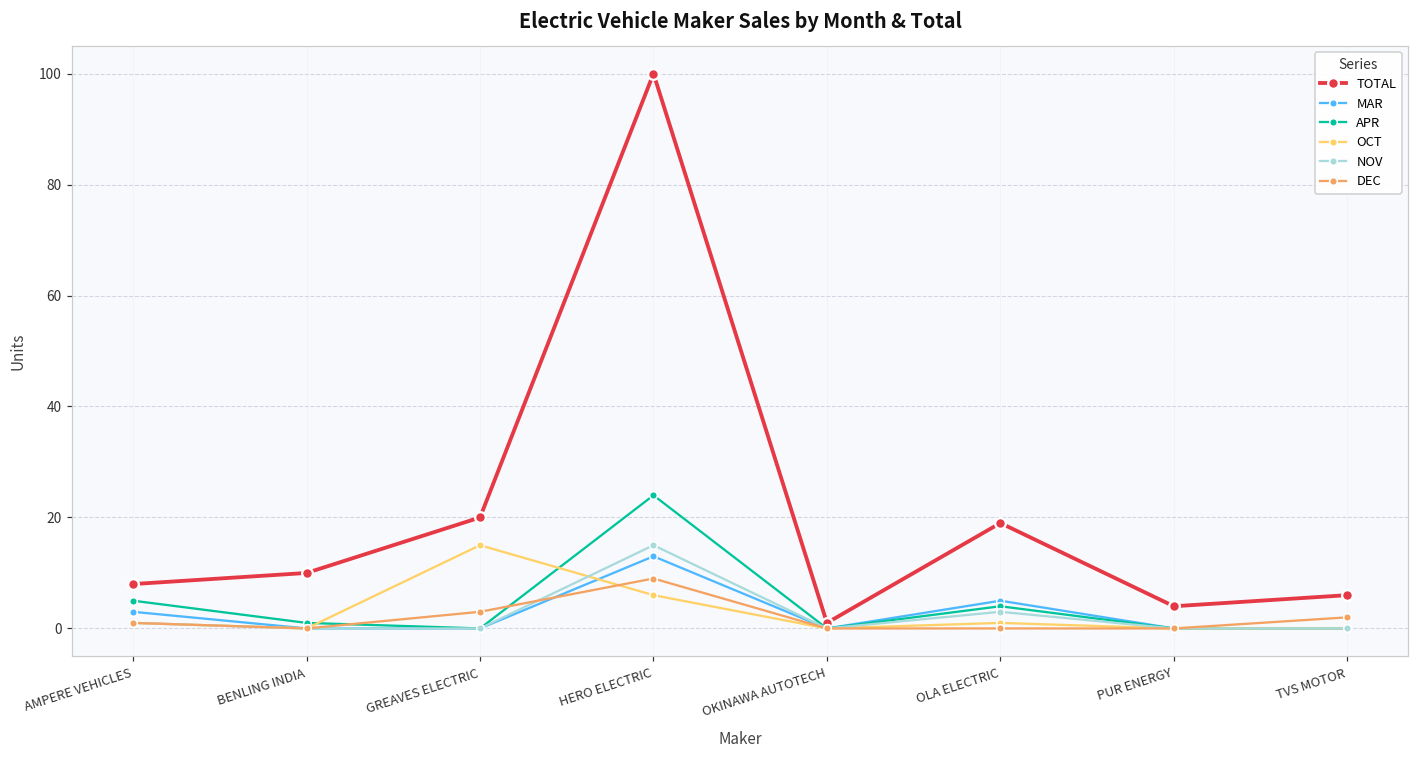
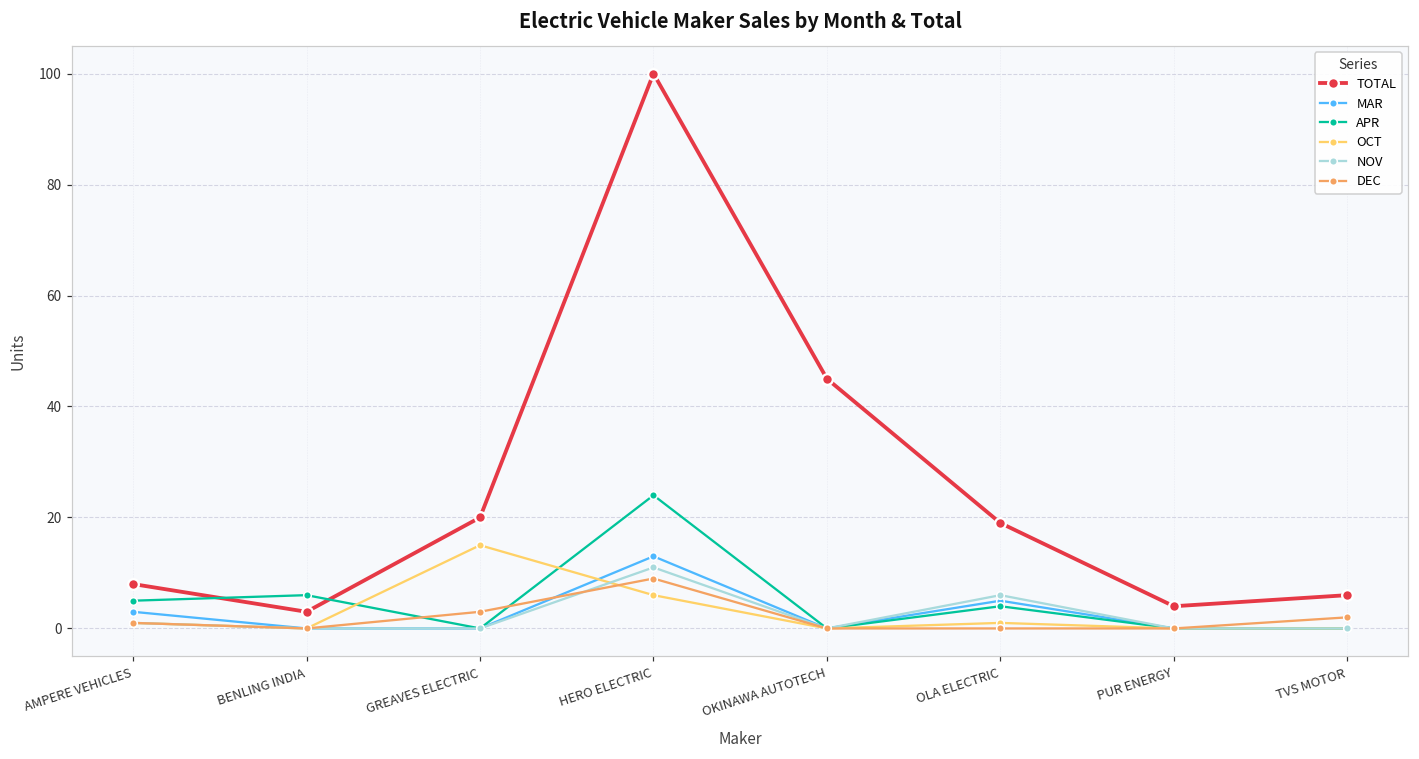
  {
    "TOTAL": {
      "AMPERE VEHICLES": 8,
-     "BENLING INDIA": 10,
+     "BENLING INDIA": 3,
      "GREAVES ELECTRIC": 20,
      "HERO ELECTRIC": 100,
-     "OKINAWA AUTOTECH": 1,
+     "OKINAWA AUTOTECH": 45,
      "OLA ELECTRIC": 19,
      "PUR ENERGY": 4,
      "TVS MOTOR": 6
    },
    "MAR": {
      "AMPERE VEHICLES": 3,
      "HERO ELECTRIC": 13,
      "OLA ELECTRIC": 5
    },
    "APR": {
      "AMPERE VEHICLES": 5,
-     "BENLING INDIA": 1,
+     "BENLING INDIA": 6,
      "HERO ELECTRIC": 24,
      "OLA ELECTRIC": 4
    },
    "NOV": {
-     "HERO ELECTRIC": 15,
-     "OLA ELECTRIC": 3
+     "HERO ELECTRIC": 11,
+     "OLA ELECTRIC": 6
    }
  }
